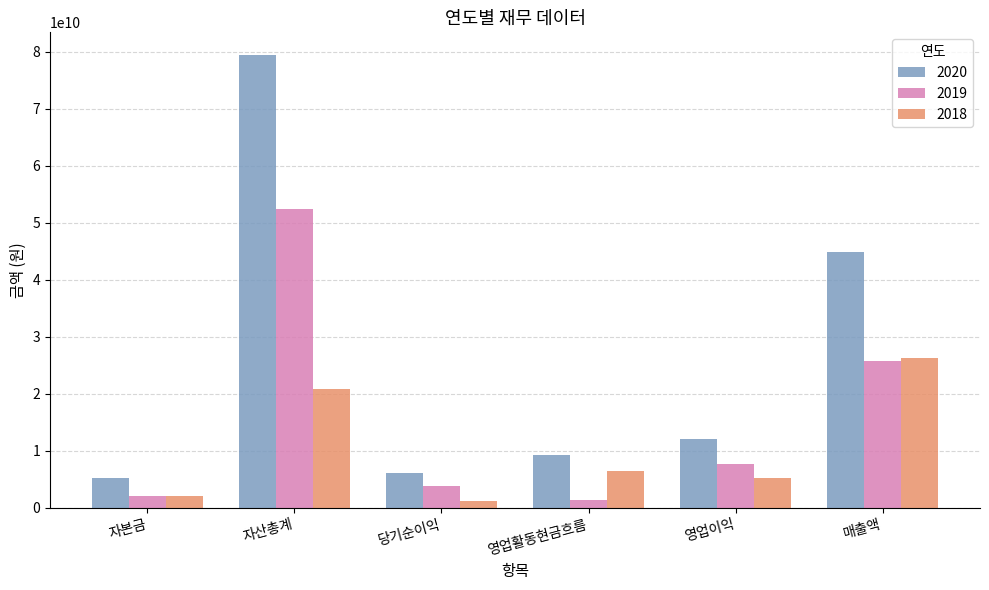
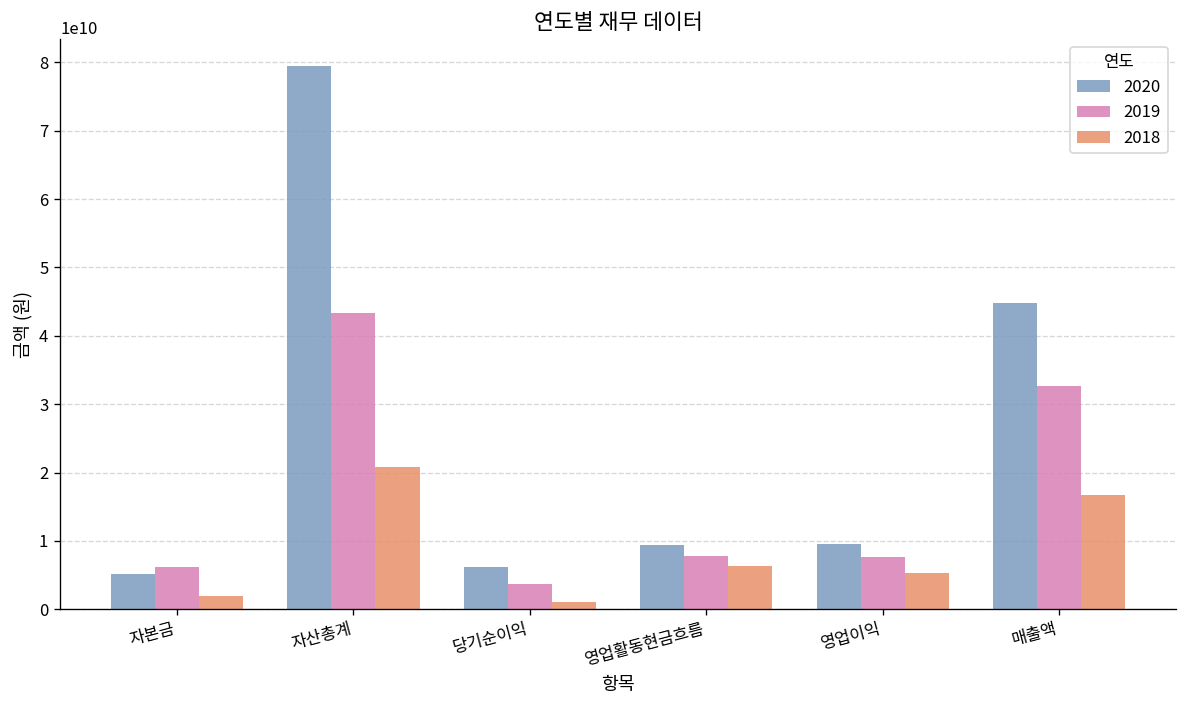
  {
    "2020": {
      "자본금": 5000000000,
      "자산총계": 79000000000,
      "당기순이익": 6000000000,
      "영업활동현금흐름": 9000000000,
-     "영업이익": 12000000000,
+     "영업이익": 10000000000,
      "매출액": 45000000000
    },
    "2019": {
-     "자본금": 2000000000,
-     "자산총계": 52000000000,
+     "자본금": 6000000000,
+     "자산총계": 43000000000,
      "당기순이익": 4000000000,
-     "영업활동현금흐름": 1000000000,
+     "영업활동현금흐름": 8000000000,
      "영업이익": 8000000000,
-     "매출액": 26000000000
+     "매출액": 33000000000
    },
    "2018": {
      "자본금": 2000000000,
      "자산총계": 21000000000,
      "당기순이익": 1000000000,
      "영업활동현금흐름": 6000000000,
      "영업이익": 5000000000,
-     "매출액": 26000000000
+     "매출액": 17000000000
    }
  }
